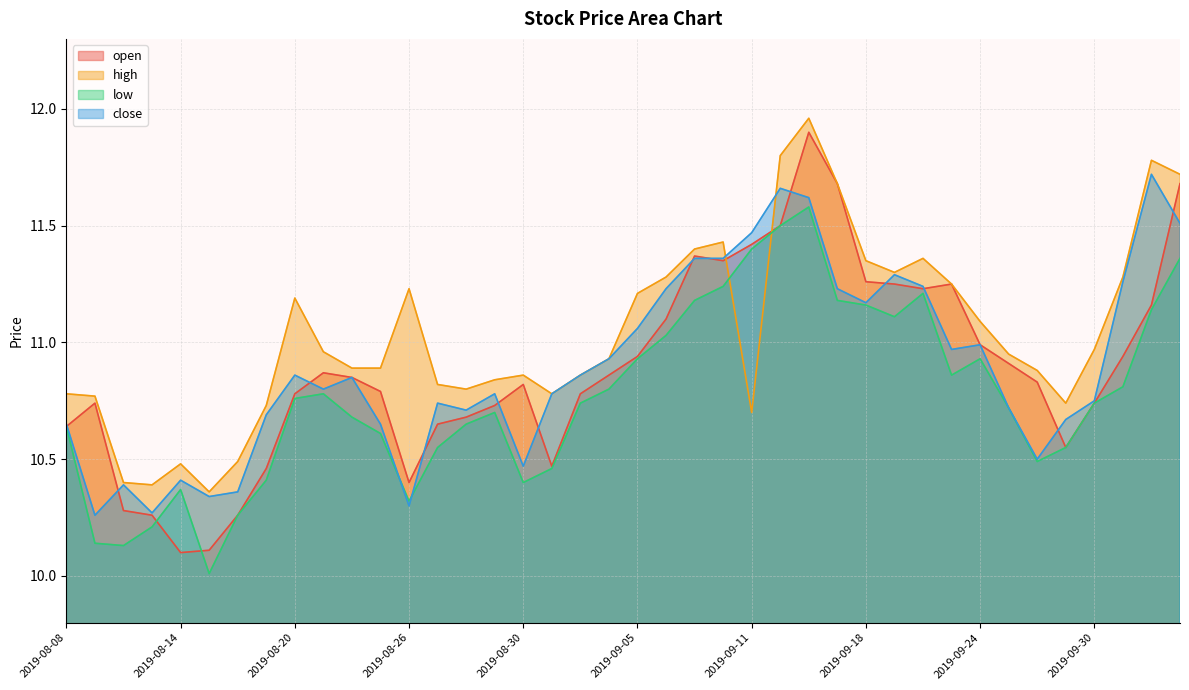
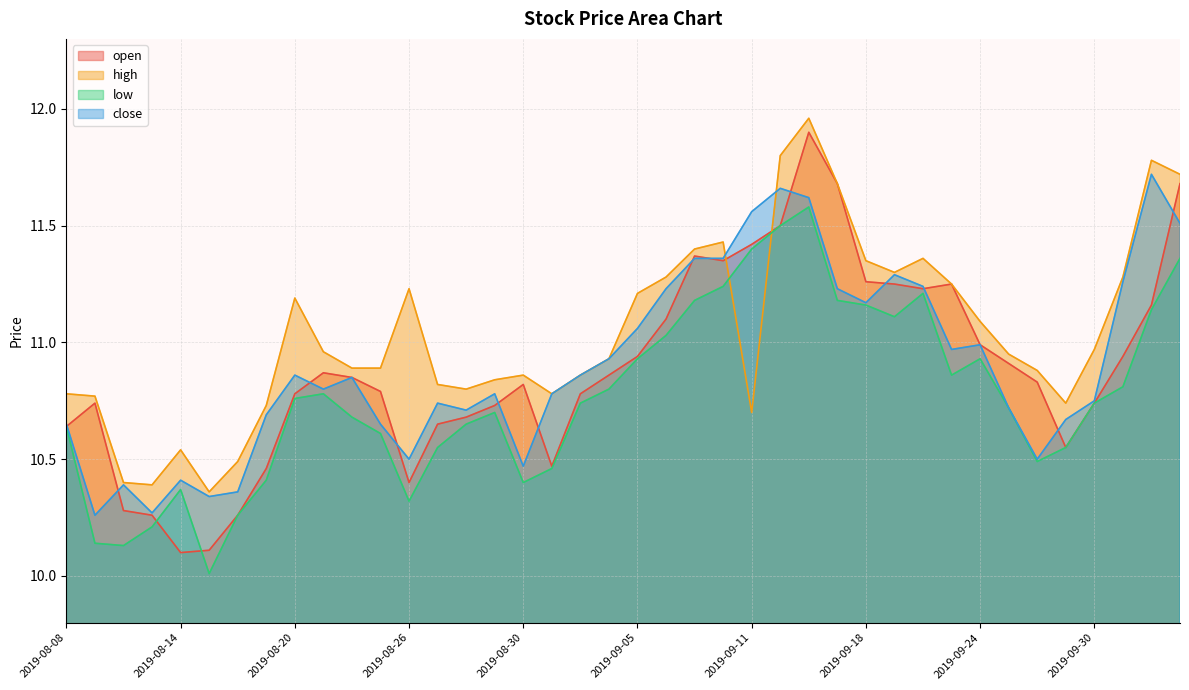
  {
    "open": {
      "2019-08-14": 10.10,
      "2019-08-20": 10.78,
      "2019-08-26": 10.40,
      "2019-08-30": 10.82,
      "2019-09-11": 11.42,
      "2019-09-18": 11.26
    },
    "high": {
      "2019-08-08": 10.78,
-     "2019-08-14": 10.48,
+     "2019-08-14": 10.54,
      "2019-08-20": 11.19,
      "2019-08-26": 11.23,
      "2019-08-30": 10.86,
      "2019-09-05": 11.21,
      "2019-09-11": 10.70,
      "2019-09-18": 11.35,
      "2019-09-24": 11.09,
      "2019-09-30": 10.97
    },
    "low": {
      "2019-08-14": 10.37,
      "2019-08-20": 10.76,
      "2019-08-26": 10.32,
      "2019-08-30": 10.40,
      "2019-09-11": 11.40,
      "2019-09-24": 10.93
    },
    "close": {
      "2019-08-14": 10.41,
      "2019-08-20": 10.86,
-     "2019-08-26": 10.3,
+     "2019-08-26": 10.5,
      "2019-08-30": 10.47,
      "2019-09-05": 11.06,
-     "2019-09-11": 11.47
+     "2019-09-11": 11.56
    }
  }
